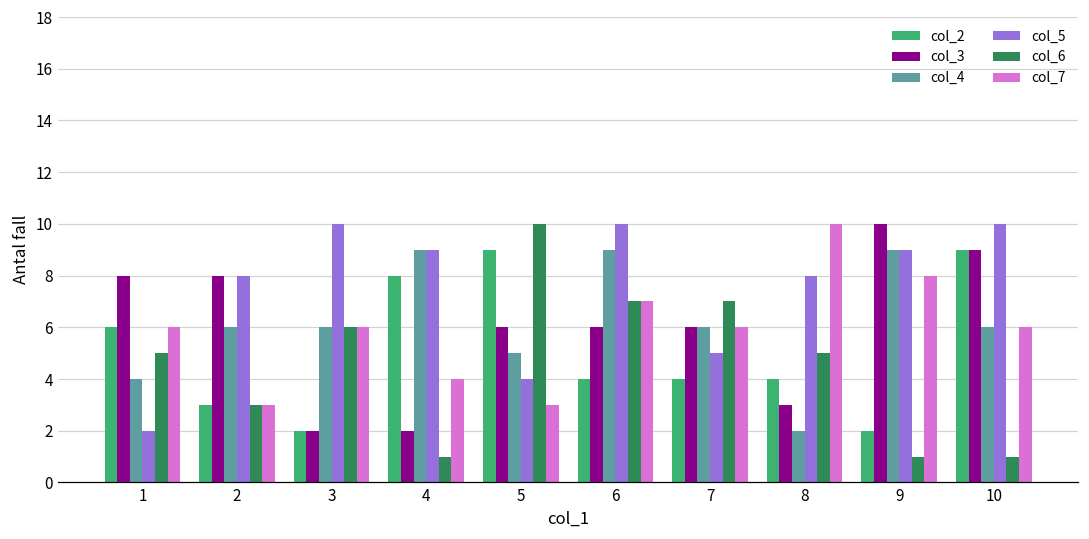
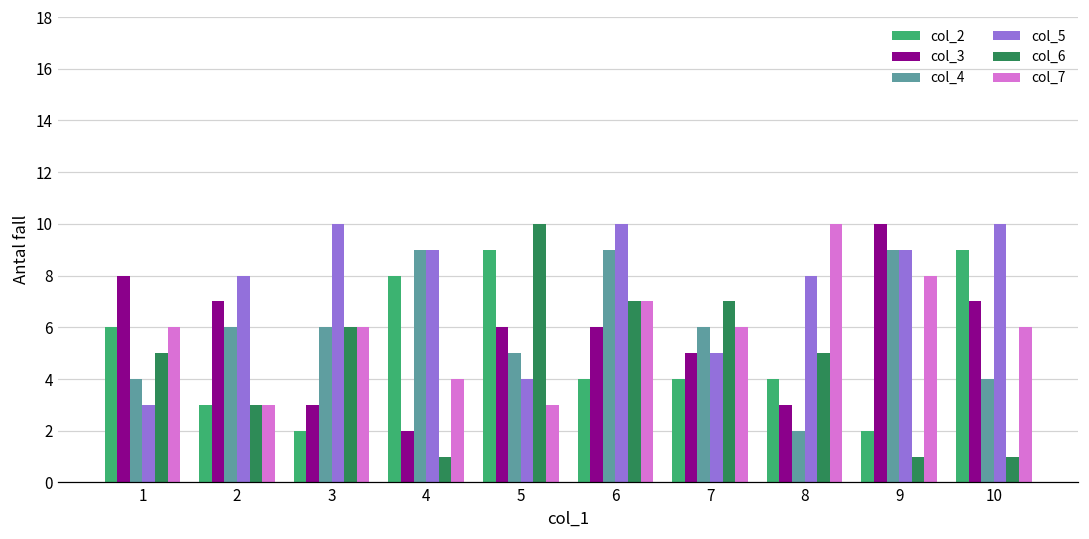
  {
    "col_3": {
      "1": 8,
-     "2": 8,
-     "3": 2,
+     "2": 7,
+     "3": 3,
      "4": 2,
      "5": 6,
      "6": 6,
-     "7": 6,
+     "7": 5,
      "8": 3,
      "9": 10,
-     "10": 9
+     "10": 7
    },
    "col_4": {
      "1": 4,
      "2": 6,
      "3": 6,
      "4": 9,
      "5": 5,
      "6": 9,
      "7": 6,
      "8": 2,
      "9": 9,
-     "10": 6
+     "10": 4
    },
    "col_5": {
-     "1": 2,
+     "1": 3,
      "2": 8,
      "3": 10,
      "4": 9,
      "5": 4,
      "6": 10,
      "7": 5,
      "8": 8,
      "9": 9,
      "10": 10
    },
    "col_7": {
      "1": 6,
      "2": 3,
      "3": 6,
      "4": 4,
      "5": 3,
      "6": 7,
      "7": 6,
      "8": 10,
      "9": 8,
      "10": 6
    }
  }
